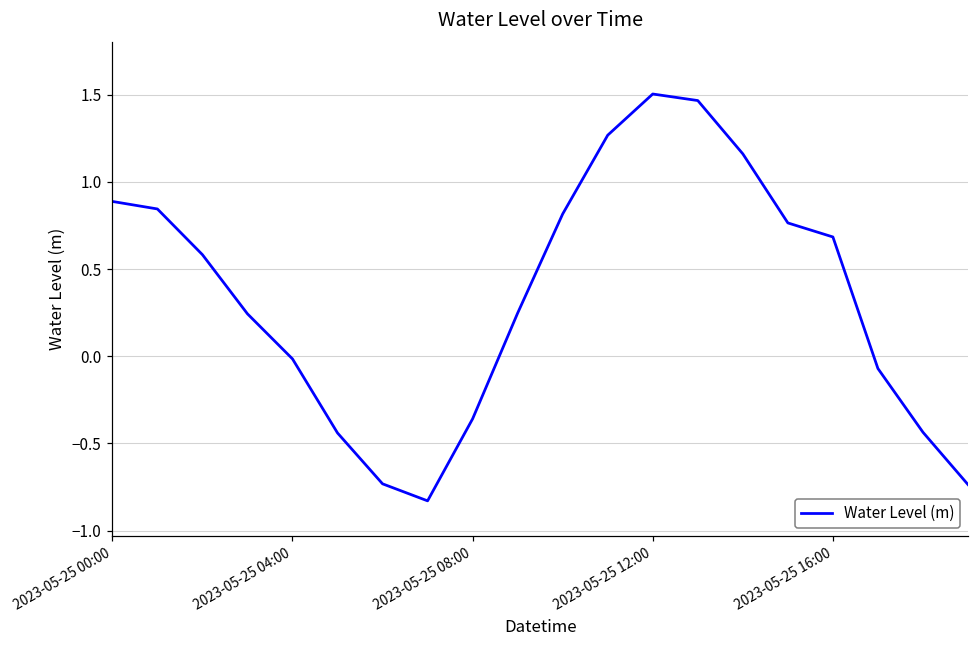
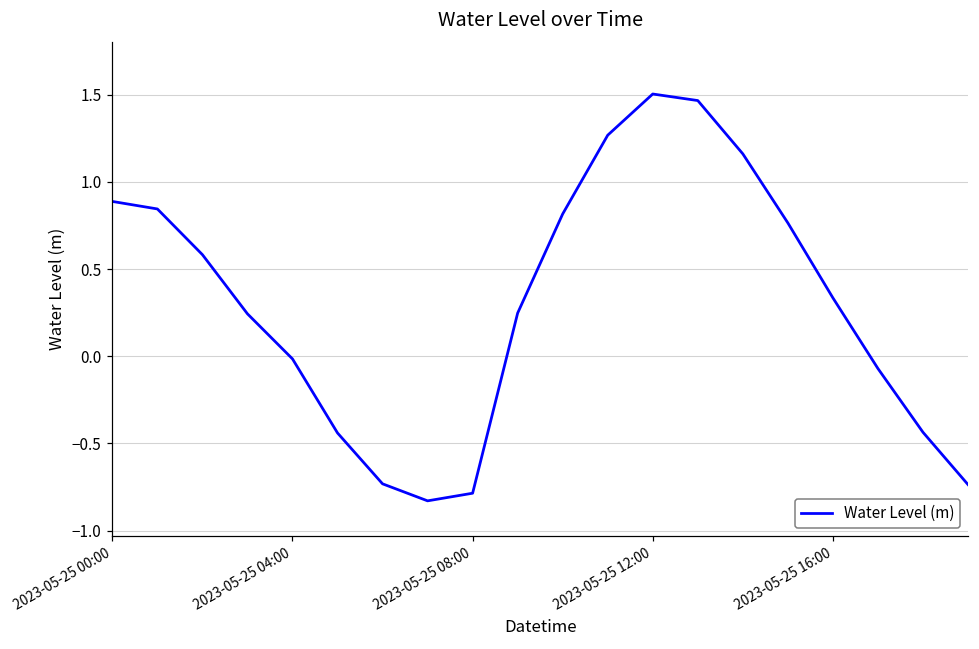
  {
    "2023-05-25 00:00": 0.89,
    "2023-05-25 04:00": -0.01,
-   "2023-05-25 08:00": -0.36,
+   "2023-05-25 08:00": -0.79,
    "2023-05-25 12:00": 1.50,
-   "2023-05-25 16:00": 0.68
+   "2023-05-25 16:00": 0.33
  }
